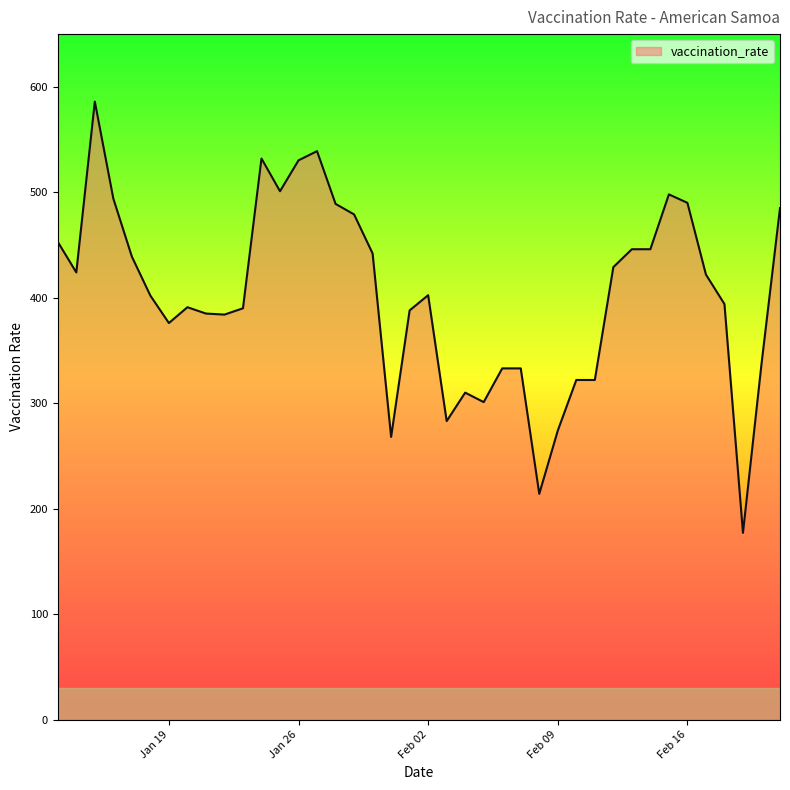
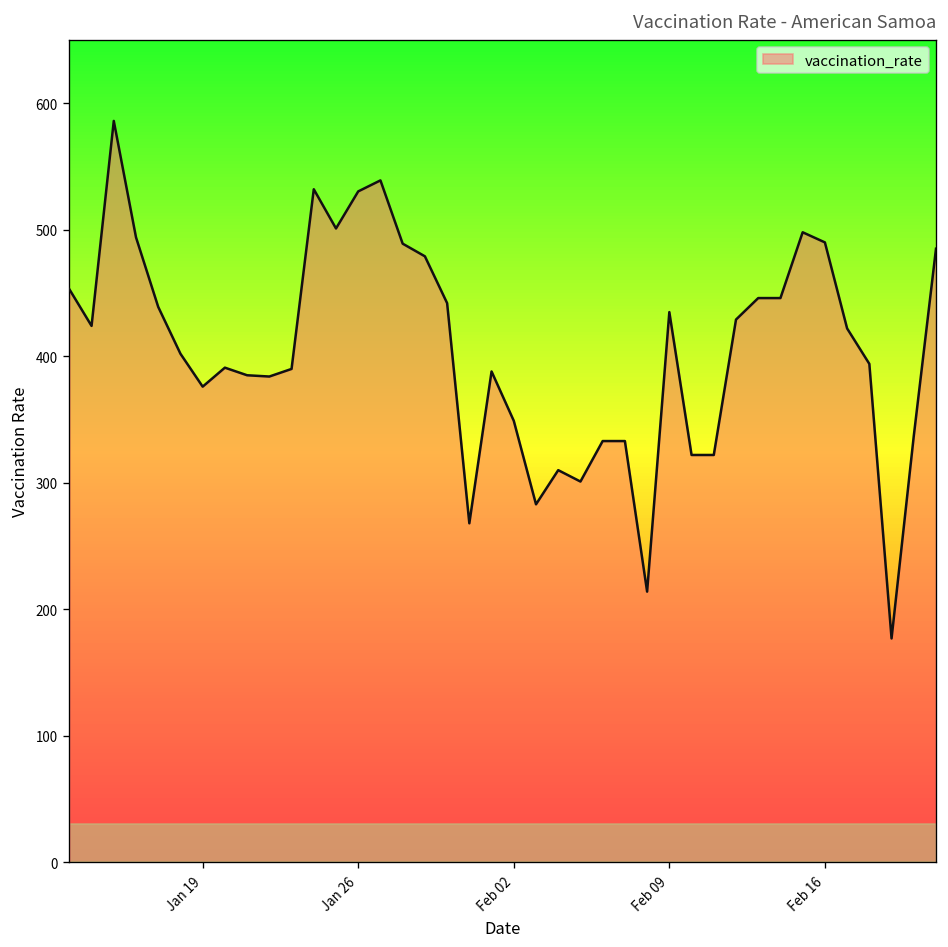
  {
    "Jan 19": 376,
    "Jan 26": 530,
-   "Feb 02": 402,
-   "Feb 09": 274,
+   "Feb 02": 349,
+   "Feb 09": 435,
    "Feb 16": 490
  }
